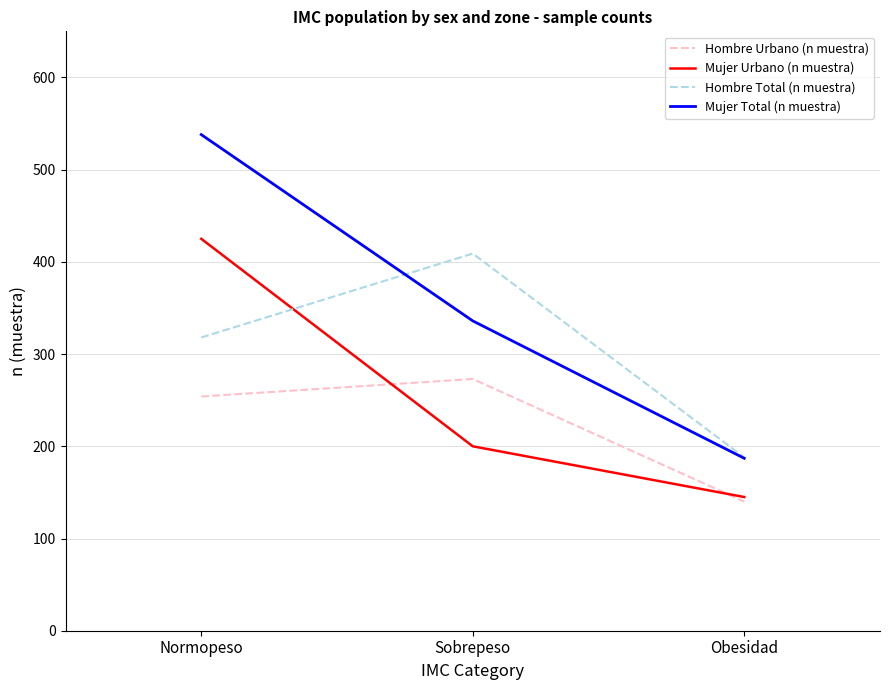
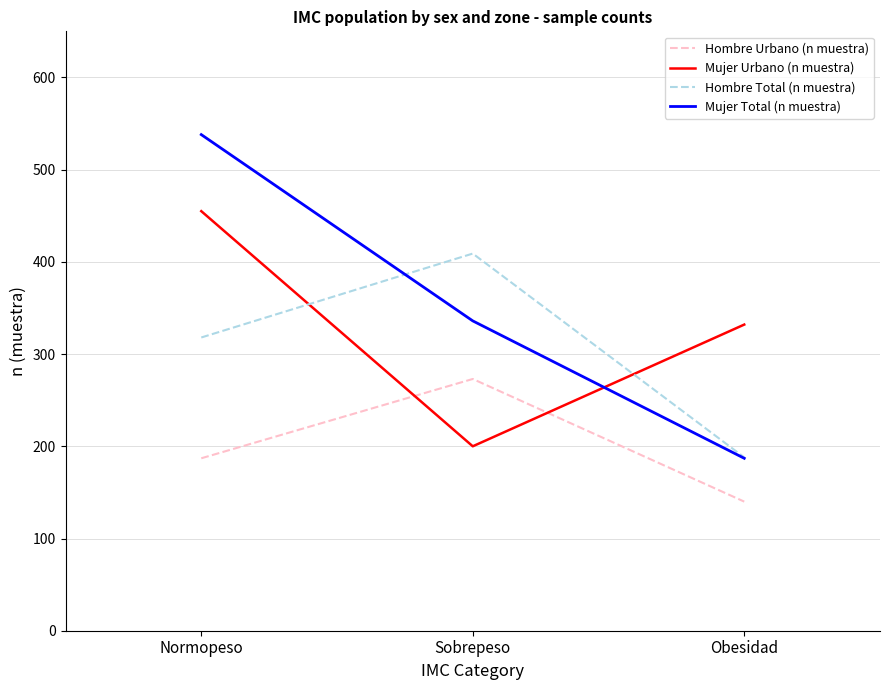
  {
    "Hombre Urbano (n muestra)": {
-     "Normopeso": 250,
+     "Normopeso": 190,
      "Sobrepeso": 270,
      "Obesidad": 140
    },
    "Mujer Urbano (n muestra)": {
-     "Normopeso": 430,
+     "Normopeso": 460,
      "Sobrepeso": 200,
-     "Obesidad": 150
+     "Obesidad": 330
    },
    "Hombre Total (n muestra)": {
      "Normopeso": 320,
      "Sobrepeso": 410
    },
    "Mujer Total (n muestra)": {
      "Normopeso": 540,
      "Sobrepeso": 340
    }
  }
